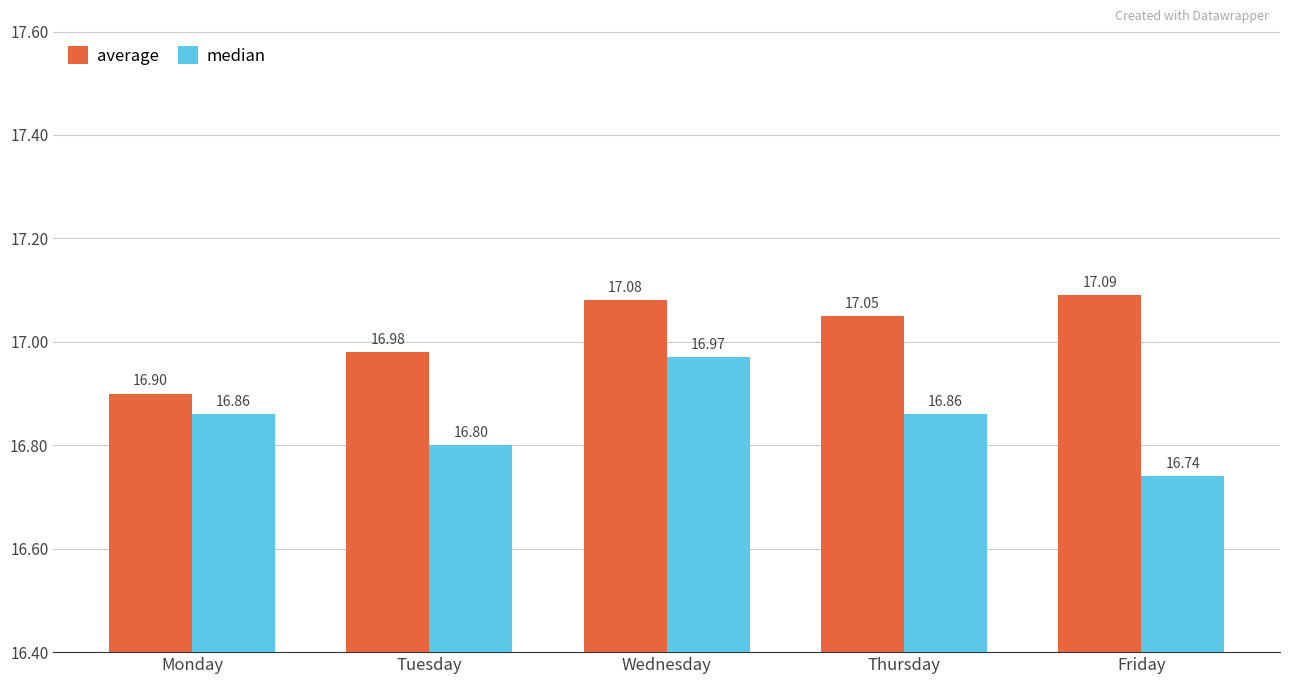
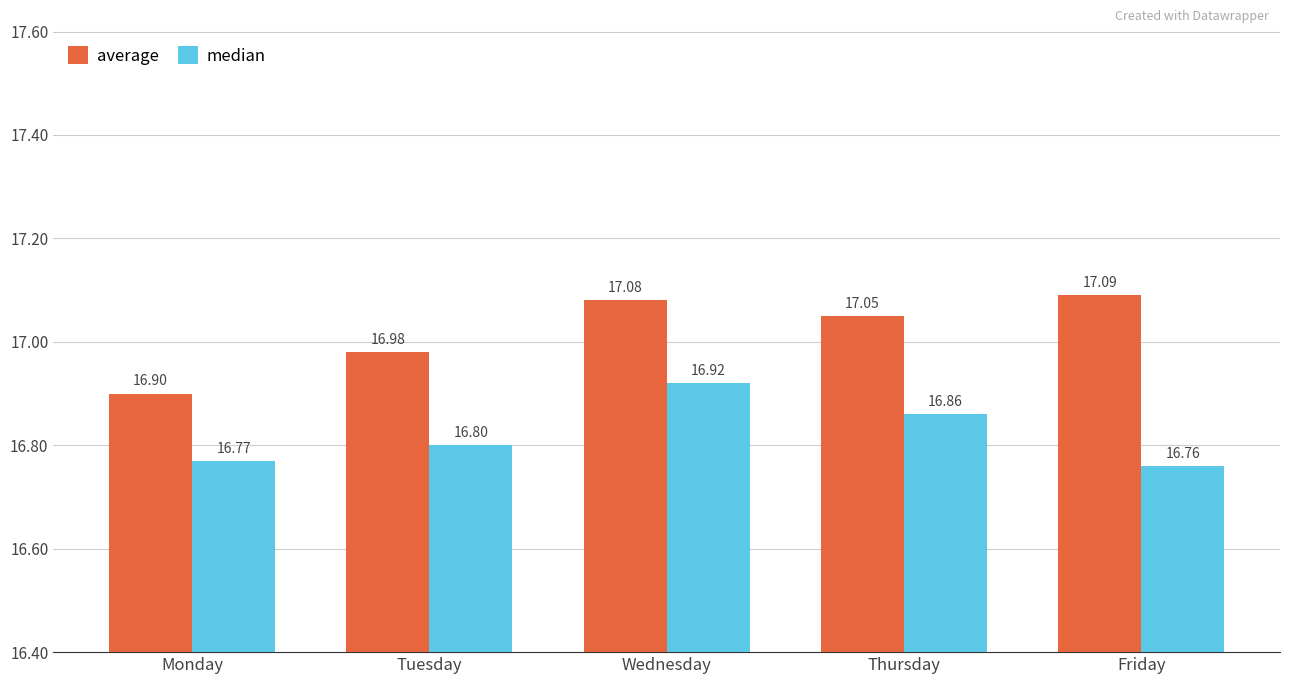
  {
    "average": {
      "Monday": 16.90,
      "Tuesday": 16.98,
      "Wednesday": 17.08,
      "Thursday": 17.05,
      "Friday": 17.09
    },
    "median": {
-     "Monday": 16.86,
+     "Monday": 16.77,
      "Tuesday": 16.80,
-     "Wednesday": 16.97,
+     "Wednesday": 16.92,
      "Thursday": 16.86,
-     "Friday": 16.74
+     "Friday": 16.76
    }
  }
